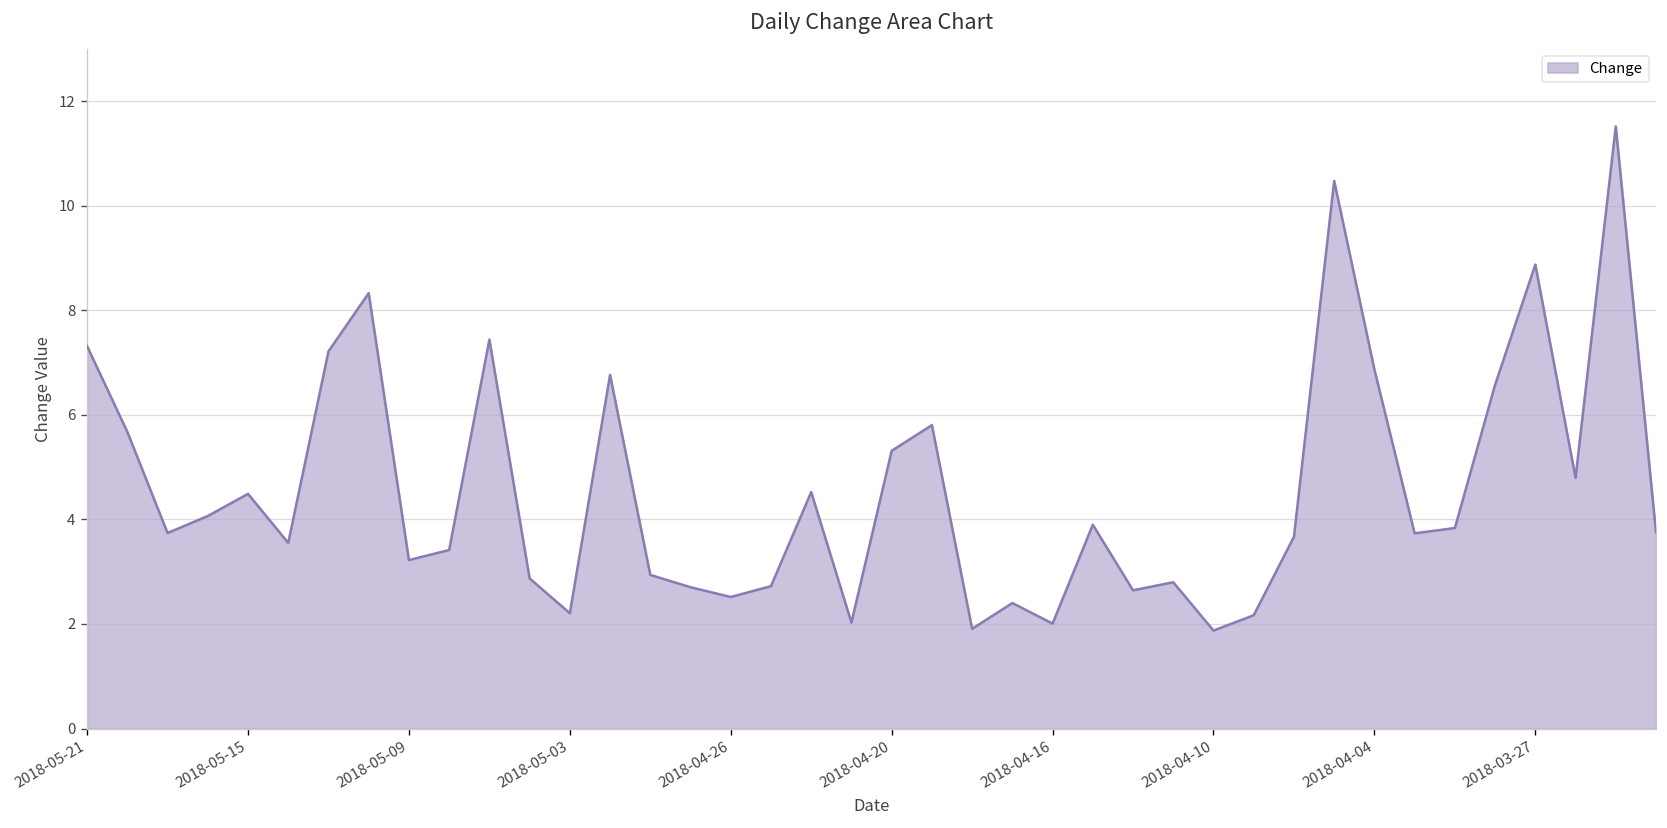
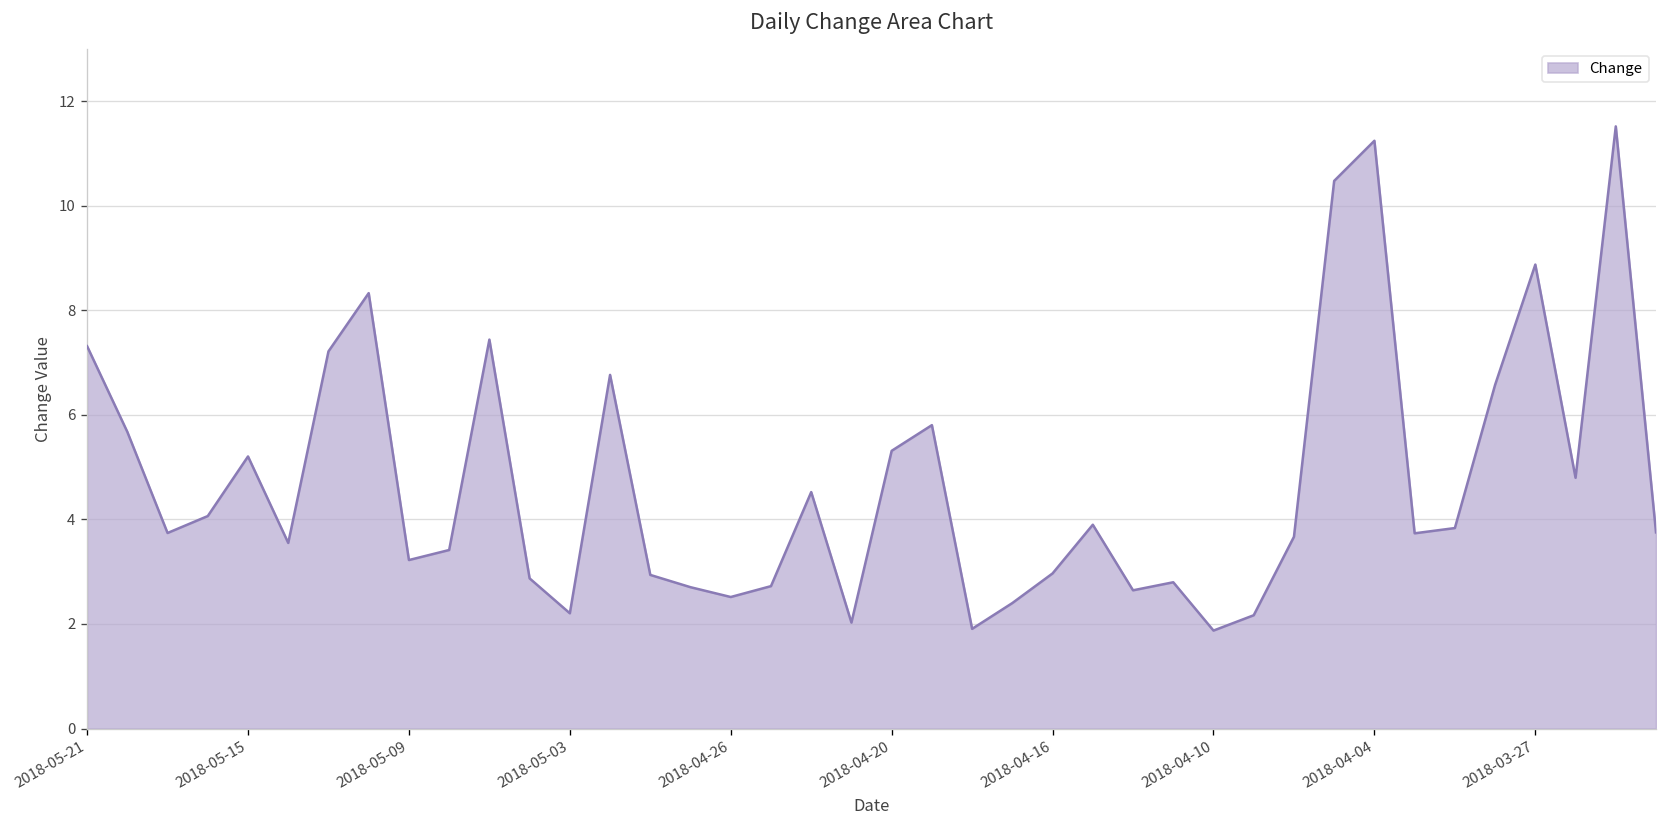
  {
    "2018-05-21": 7.3,
-   "2018-05-15": 4.5,
+   "2018-05-15": 5.2,
    "2018-05-09": 3.2,
    "2018-05-03": 2.2,
    "2018-04-26": 2.5,
    "2018-04-20": 5.3,
-   "2018-04-16": 2.0,
+   "2018-04-16": 3.0,
    "2018-04-10": 1.9,
-   "2018-04-04": 6.9,
+   "2018-04-04": 11.2,
    "2018-03-27": 8.9
  }
